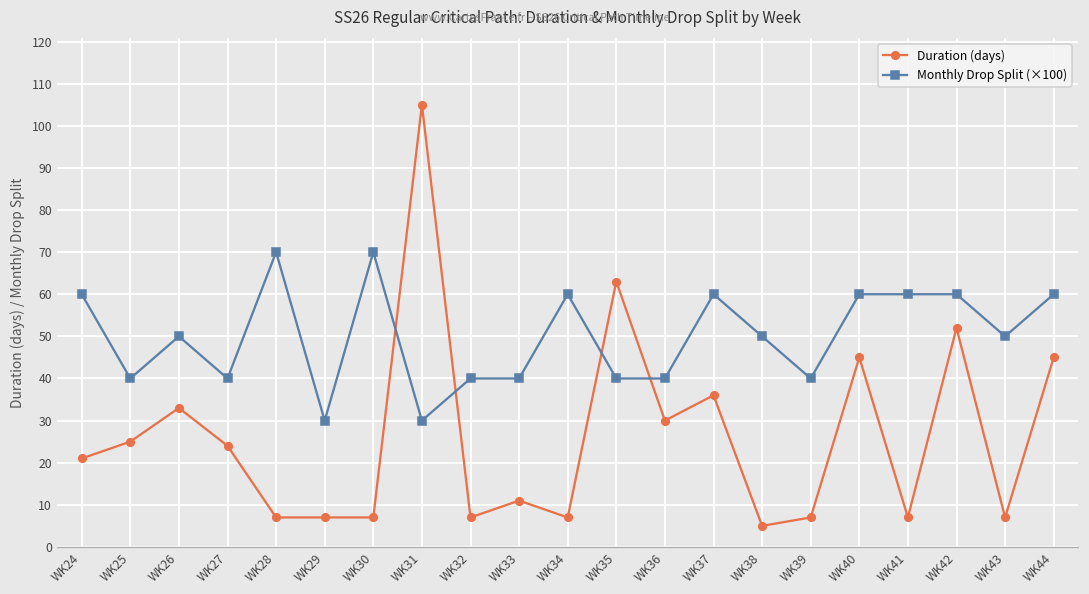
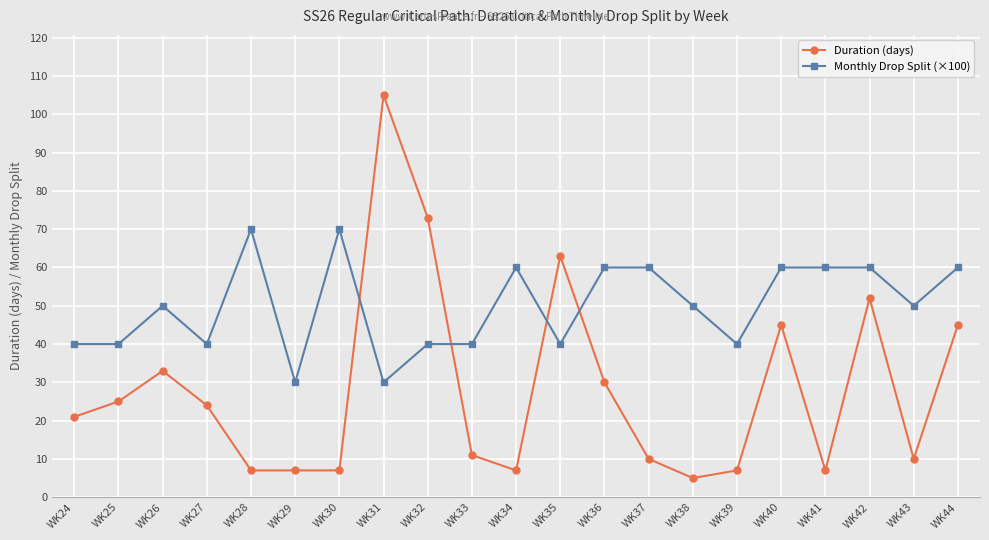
  {
    "Duration (days)": {
      "WK24": 21,
      "WK25": 25,
      "WK26": 33,
      "WK27": 24,
      "WK28": 7,
      "WK29": 7,
      "WK30": 7,
      "WK31": 105,
-     "WK32": 7,
+     "WK32": 73,
      "WK33": 11,
      "WK34": 7,
      "WK35": 63,
      "WK36": 30,
-     "WK37": 36,
+     "WK37": 10,
      "WK38": 5,
      "WK39": 7,
      "WK40": 45,
      "WK41": 7,
      "WK42": 52,
-     "WK43": 7,
+     "WK43": 10,
      "WK44": 45
    },
    "Monthly Drop Split (×100)": {
-     "WK24": 60,
+     "WK24": 40,
      "WK25": 40,
      "WK26": 50,
      "WK27": 40,
      "WK28": 70,
      "WK29": 30,
      "WK30": 70,
      "WK31": 30,
      "WK32": 40,
      "WK33": 40,
      "WK34": 60,
      "WK35": 40,
-     "WK36": 40,
+     "WK36": 60,
      "WK37": 60,
      "WK38": 50,
      "WK39": 40,
      "WK40": 60,
      "WK41": 60,
      "WK42": 60,
      "WK43": 50,
      "WK44": 60
    }
  }
